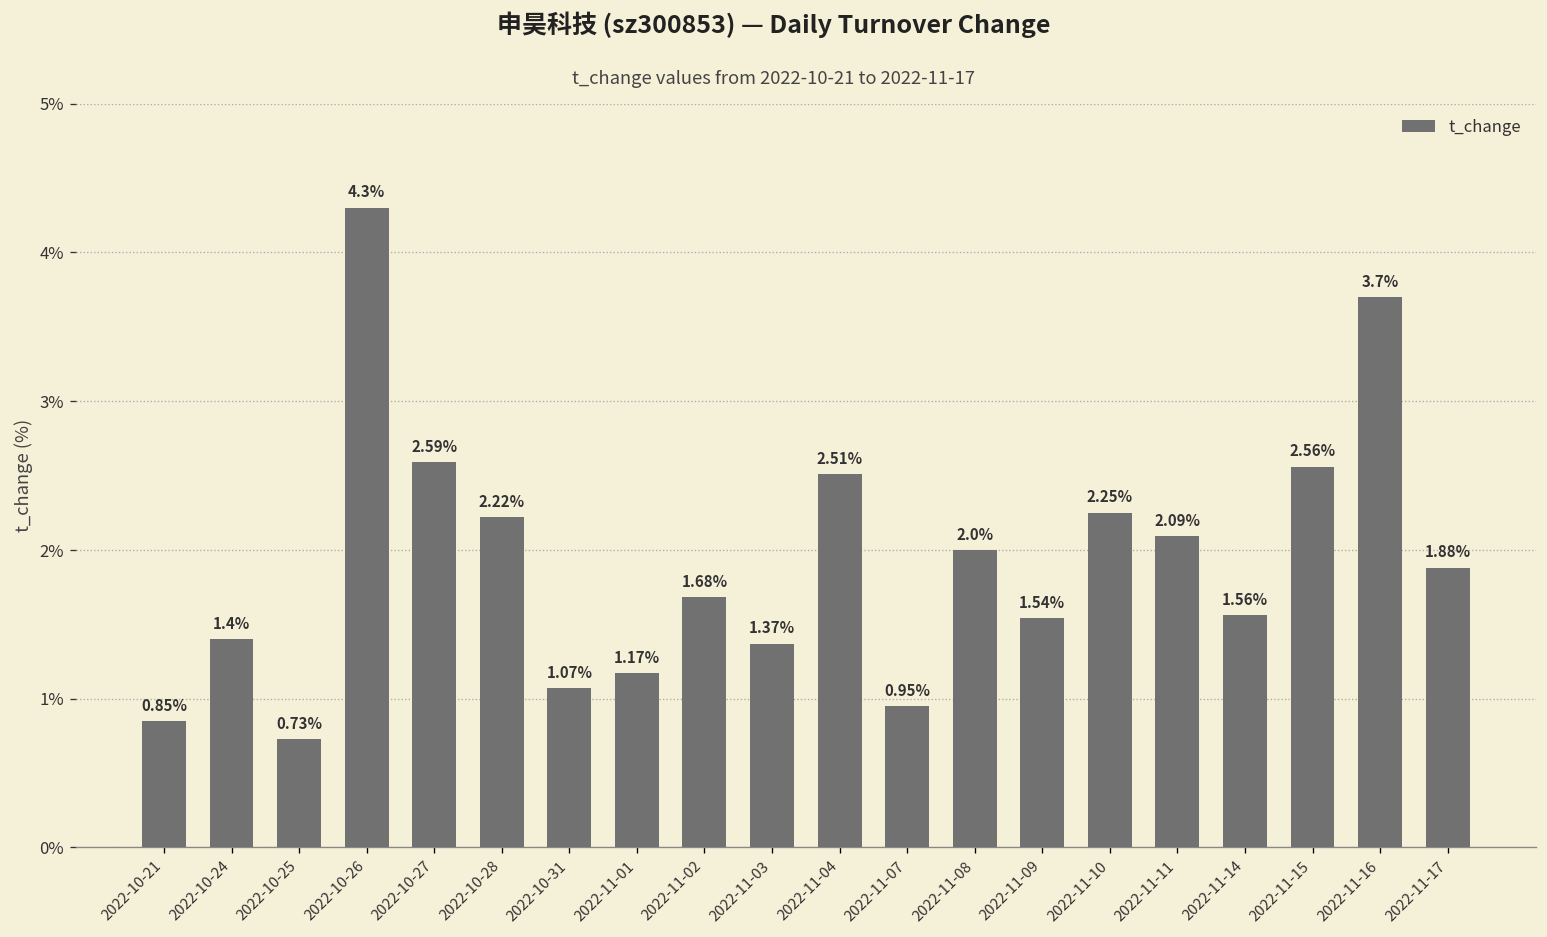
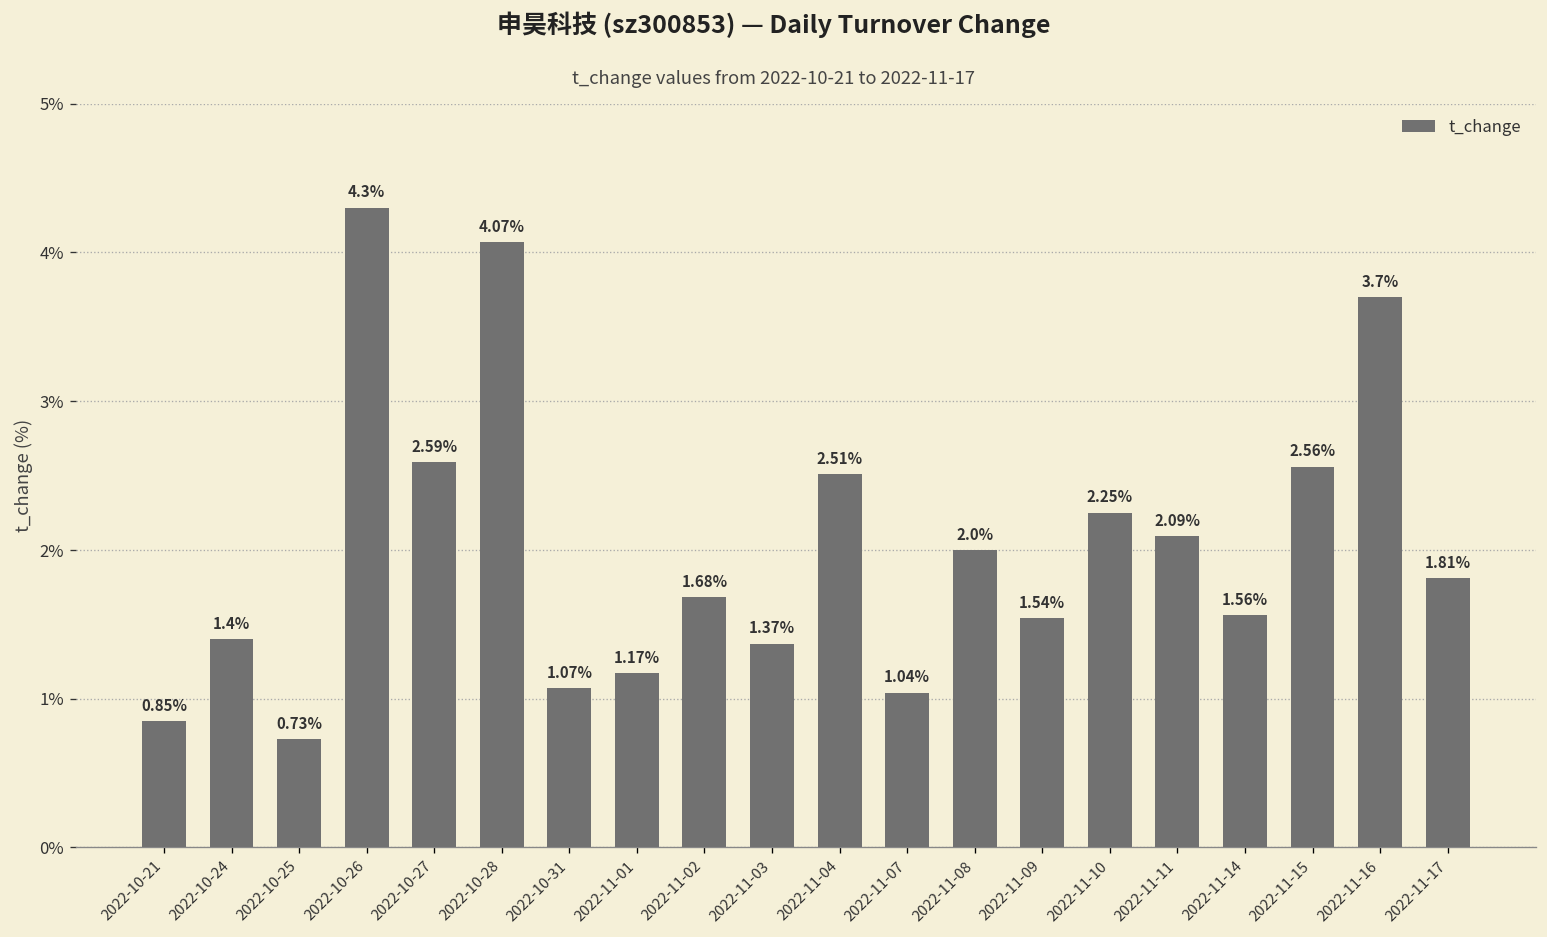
  {
    "2022-10-21": "0.85%",
    "2022-10-24": "1.4%",
    "2022-10-25": "0.73%",
    "2022-10-26": "4.3%",
    "2022-10-27": "2.59%",
-   "2022-10-28": "2.22%",
+   "2022-10-28": "4.07%",
    "2022-10-31": "1.07%",
    "2022-11-01": "1.17%",
    "2022-11-02": "1.68%",
    "2022-11-03": "1.37%",
    "2022-11-04": "2.51%",
-   "2022-11-07": "0.95%",
+   "2022-11-07": "1.04%",
    "2022-11-08": "2.0%",
    "2022-11-09": "1.54%",
    "2022-11-10": "2.25%",
    "2022-11-11": "2.09%",
    "2022-11-14": "1.56%",
    "2022-11-15": "2.56%",
    "2022-11-16": "3.7%",
-   "2022-11-17": "1.88%"
+   "2022-11-17": "1.81%"
  }
